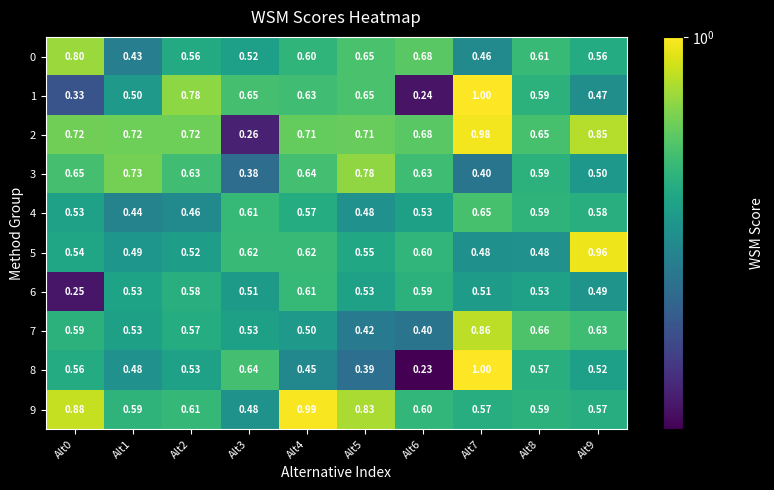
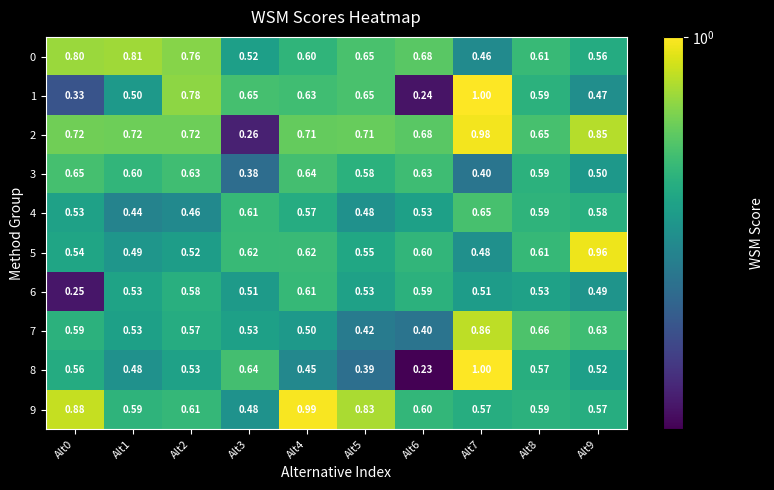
  {
    "0": {
      "Alt0": 0.80,
-     "Alt1": 0.43,
-     "Alt2": 0.56,
+     "Alt1": 0.81,
+     "Alt2": 0.76,
      "Alt3": 0.52,
      "Alt4": 0.60,
      "Alt5": 0.65,
      "Alt6": 0.68,
      "Alt7": 0.46,
      "Alt8": 0.61,
      "Alt9": 0.56
    },
    "1": {
      "Alt0": 0.33,
      "Alt1": 0.50,
      "Alt2": 0.78,
      "Alt3": 0.65,
      "Alt4": 0.63,
      "Alt5": 0.65,
      "Alt6": 0.24,
      "Alt7": 1.00,
      "Alt8": 0.59,
      "Alt9": 0.47
    },
    "2": {
      "Alt0": 0.72,
      "Alt1": 0.72,
      "Alt2": 0.72,
      "Alt3": 0.26,
      "Alt4": 0.71,
      "Alt5": 0.71,
      "Alt6": 0.68,
      "Alt7": 0.98,
      "Alt8": 0.65,
      "Alt9": 0.85
    },
    "3": {
      "Alt0": 0.65,
-     "Alt1": 0.73,
+     "Alt1": 0.60,
      "Alt2": 0.63,
      "Alt3": 0.38,
      "Alt4": 0.64,
-     "Alt5": 0.78,
+     "Alt5": 0.58,
      "Alt6": 0.63,
      "Alt7": 0.40,
      "Alt8": 0.59,
      "Alt9": 0.50
    },
    "4": {
      "Alt0": 0.53,
      "Alt1": 0.44,
      "Alt2": 0.46,
      "Alt3": 0.61,
      "Alt4": 0.57,
      "Alt5": 0.48,
      "Alt6": 0.53,
      "Alt7": 0.65,
      "Alt8": 0.59,
      "Alt9": 0.58
    },
    "5": {
      "Alt0": 0.54,
      "Alt1": 0.49,
      "Alt2": 0.52,
      "Alt3": 0.62,
      "Alt4": 0.62,
      "Alt5": 0.55,
      "Alt6": 0.60,
      "Alt7": 0.48,
-     "Alt8": 0.48,
+     "Alt8": 0.61,
      "Alt9": 0.96
    },
    "6": {
      "Alt0": 0.25,
      "Alt1": 0.53,
      "Alt2": 0.58,
      "Alt3": 0.51,
      "Alt4": 0.61,
      "Alt5": 0.53,
      "Alt6": 0.59,
      "Alt7": 0.51,
      "Alt8": 0.53,
      "Alt9": 0.49
    },
    "7": {
      "Alt0": 0.59,
      "Alt1": 0.53,
      "Alt2": 0.57,
      "Alt3": 0.53,
      "Alt4": 0.50,
      "Alt5": 0.42,
      "Alt6": 0.40,
      "Alt7": 0.86,
      "Alt8": 0.66,
      "Alt9": 0.63
    },
    "8": {
      "Alt0": 0.56,
      "Alt1": 0.48,
      "Alt2": 0.53,
      "Alt3": 0.64,
      "Alt4": 0.45,
      "Alt5": 0.39,
      "Alt6": 0.23,
      "Alt7": 1.00,
      "Alt8": 0.57,
      "Alt9": 0.52
    },
    "9": {
      "Alt0": 0.88,
      "Alt1": 0.59,
      "Alt2": 0.61,
      "Alt3": 0.48,
      "Alt4": 0.99,
      "Alt5": 0.83,
      "Alt6": 0.60,
      "Alt7": 0.57,
      "Alt8": 0.59,
      "Alt9": 0.57
    }
  }
